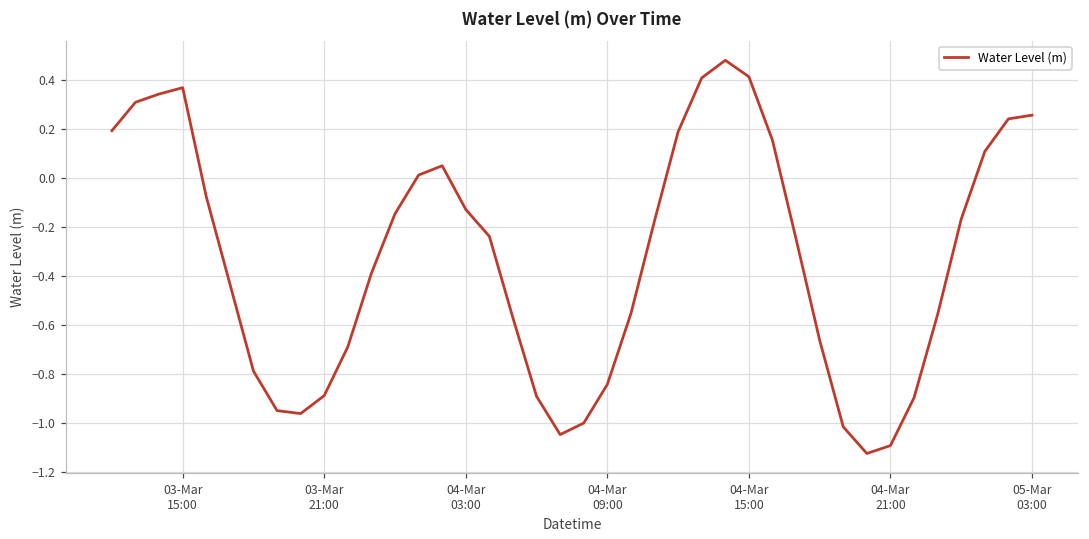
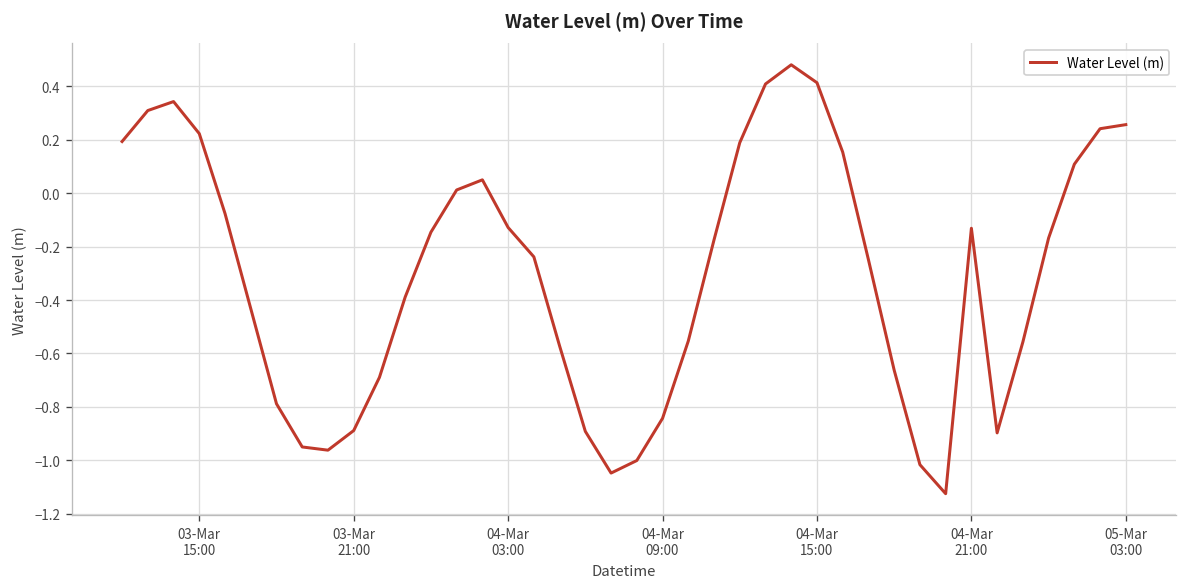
  {
-   "03-Mar 15:00": 0.37,
+   "03-Mar 15:00": 0.22,
    "03-Mar 21:00": -0.89,
    "04-Mar 03:00": -0.13,
    "04-Mar 09:00": -0.84,
    "04-Mar 15:00": 0.41,
-   "04-Mar 21:00": -1.09,
+   "04-Mar 21:00": -0.13,
    "05-Mar 03:00": 0.26
  }
